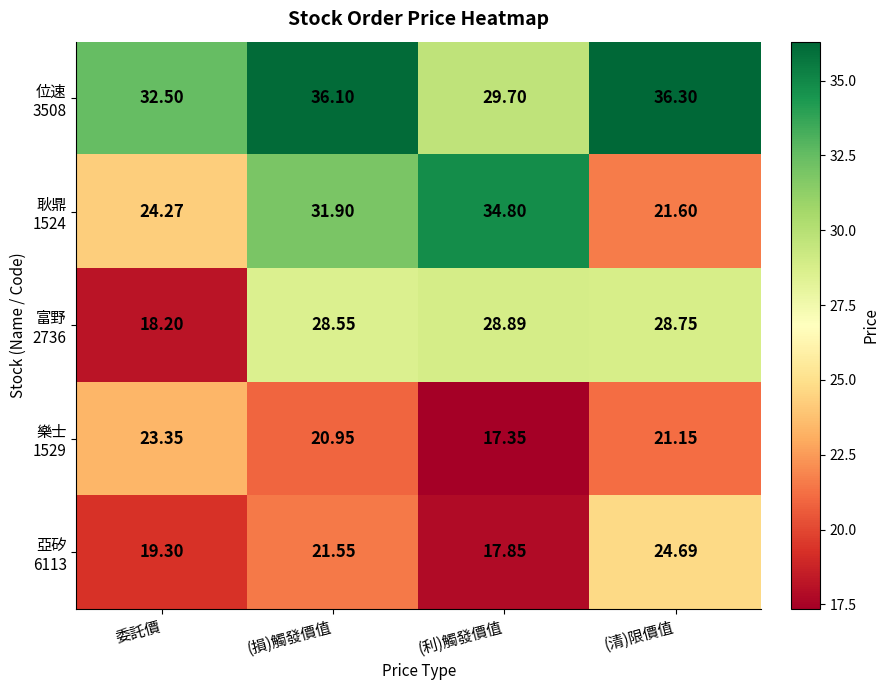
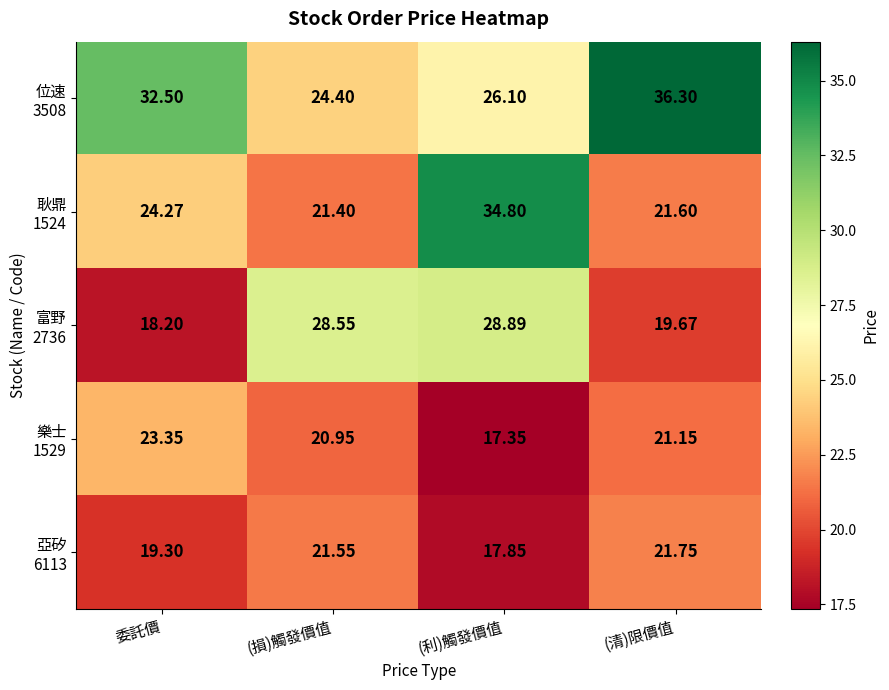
  {
    "位速 3508": {
      "委託價": 32.50,
-     "(損)觸發價值": 36.10,
-     "(利)觸發價值": 29.70,
+     "(損)觸發價值": 24.40,
+     "(利)觸發價值": 26.10,
      "(清)限價值": 36.30
    },
    "耿鼎 1524": {
      "委託價": 24.27,
-     "(損)觸發價值": 31.90,
+     "(損)觸發價值": 21.40,
      "(利)觸發價值": 34.80,
      "(清)限價值": 21.60
    },
    "富野 2736": {
      "委託價": 18.20,
      "(損)觸發價值": 28.55,
      "(利)觸發價值": 28.89,
-     "(清)限價值": 28.75
+     "(清)限價值": 19.67
    },
    "樂士 1529": {
      "委託價": 23.35,
      "(損)觸發價值": 20.95,
      "(利)觸發價值": 17.35,
      "(清)限價值": 21.15
    },
    "亞矽 6113": {
      "委託價": 19.30,
      "(損)觸發價值": 21.55,
      "(利)觸發價值": 17.85,
-     "(清)限價值": 24.69
+     "(清)限價值": 21.75
    }
  }
